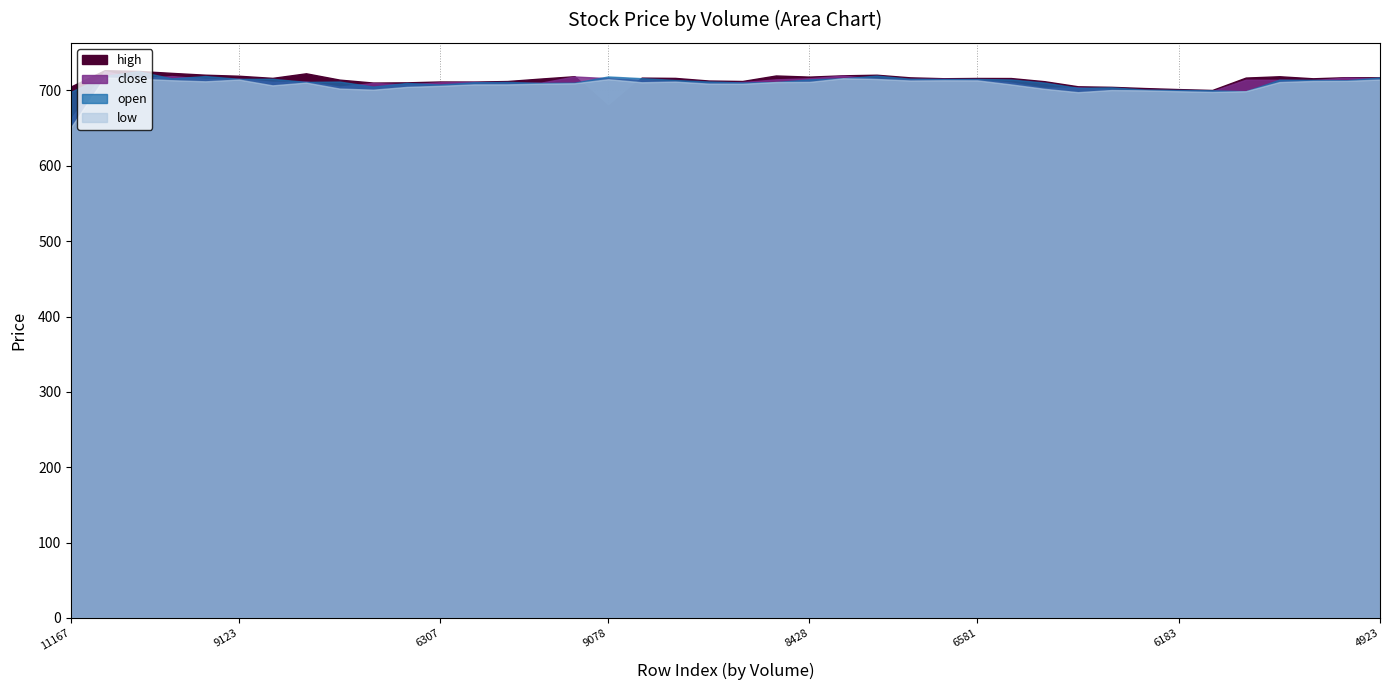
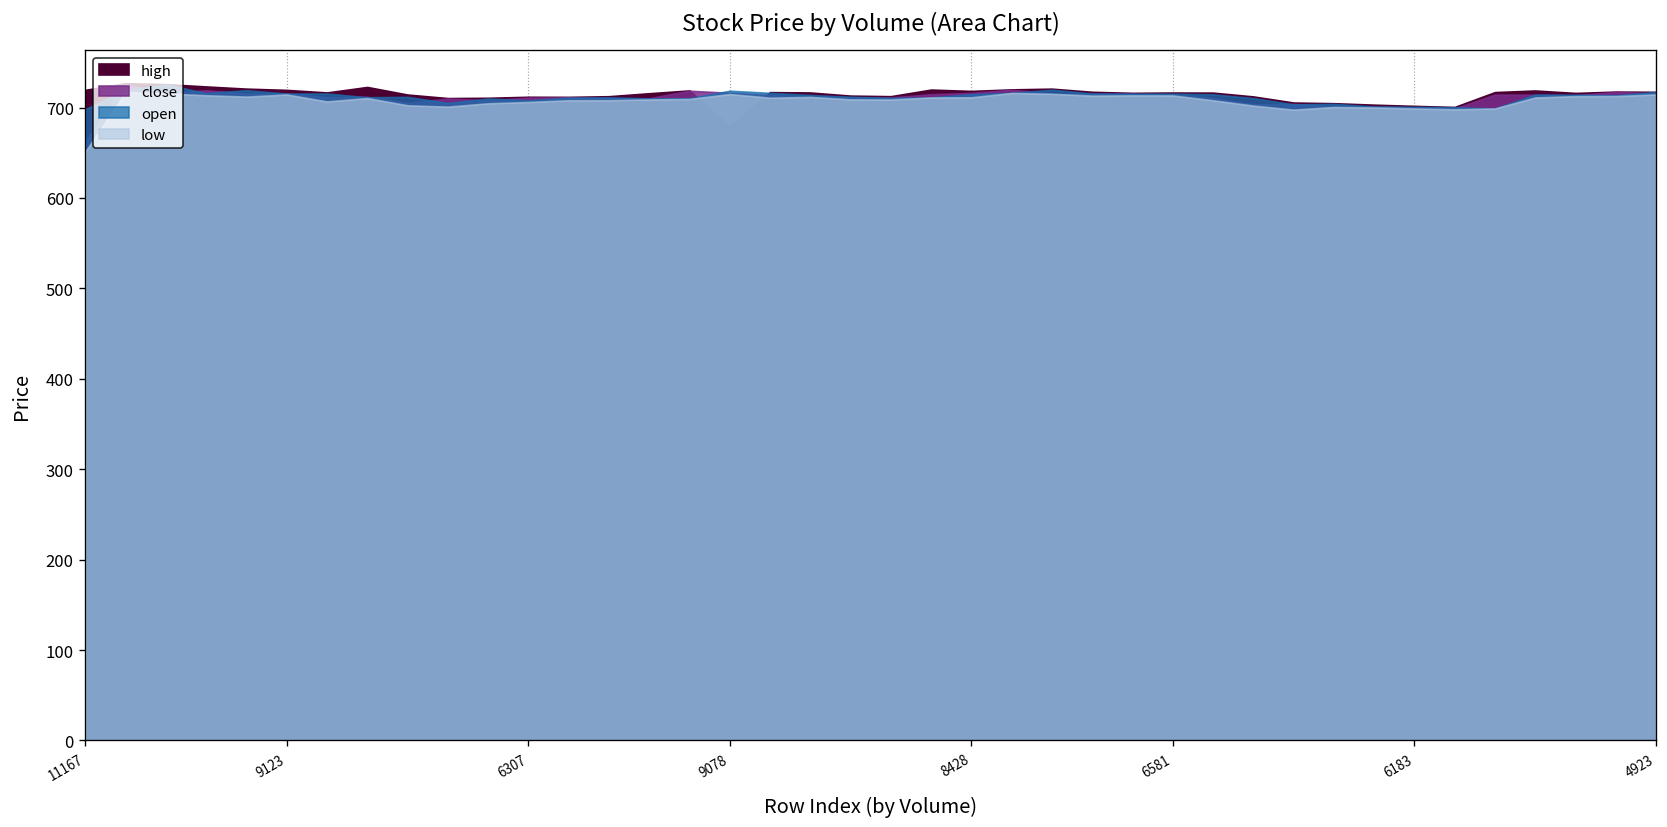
  {
    "high": {
-     "11167": 710,
+     "11167": 720,
      "9123": 720,
      "9078": 680
    },
    "close": {
      "11167": 660
    },
    "open": {
      "11167": 700
    },
    "low": {
      "11167": 650,
      "8428": 710
    }
  }
